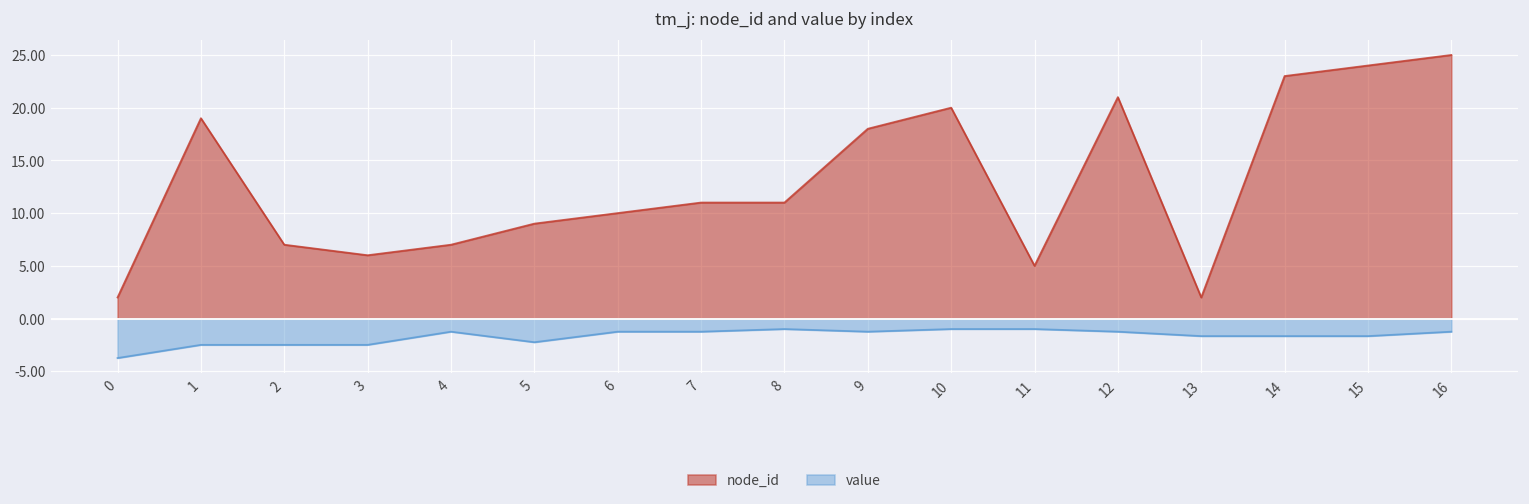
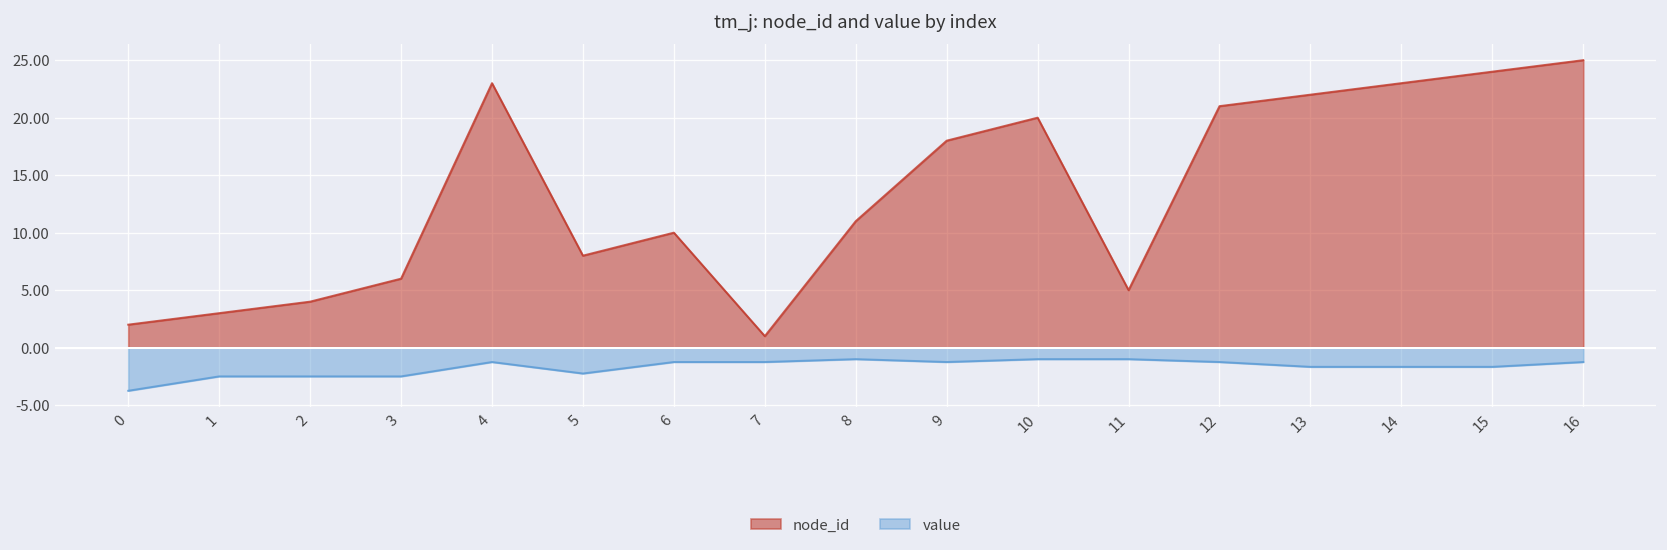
  {
    "node_id": {
      "0": 2,
-     "1": 19,
-     "2": 7,
+     "1": 3,
+     "2": 4,
      "3": 6,
-     "4": 7,
-     "5": 9,
+     "4": 23,
+     "5": 8,
      "6": 10,
-     "7": 11,
+     "7": 1,
      "8": 11,
      "9": 18,
      "10": 20,
      "11": 5,
      "12": 21,
-     "13": 2,
+     "13": 22,
      "14": 23,
      "15": 24,
      "16": 25
    }
  }
